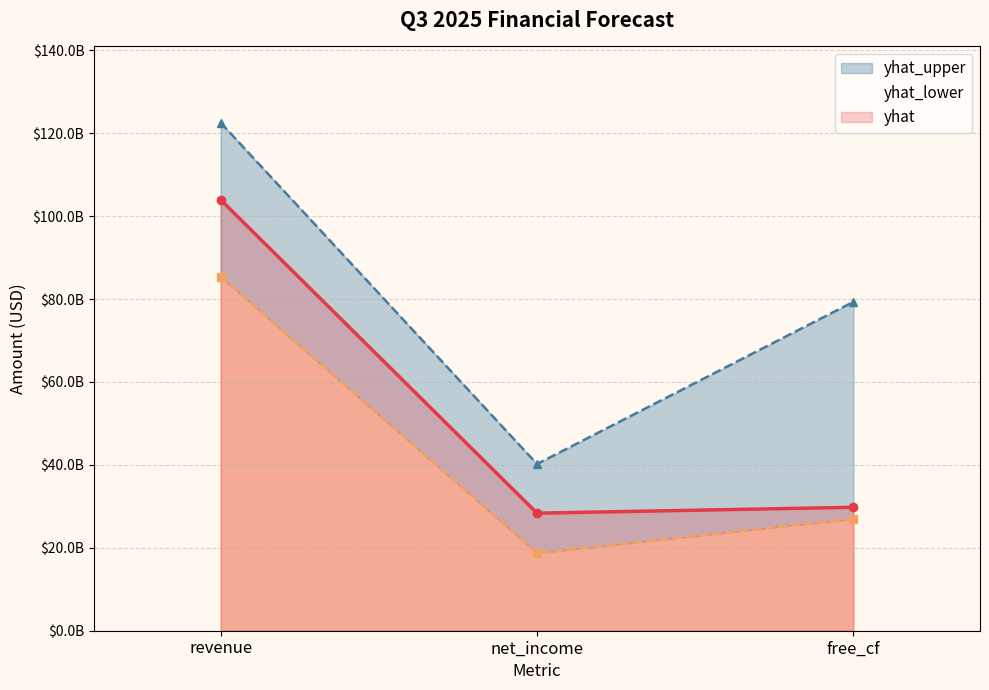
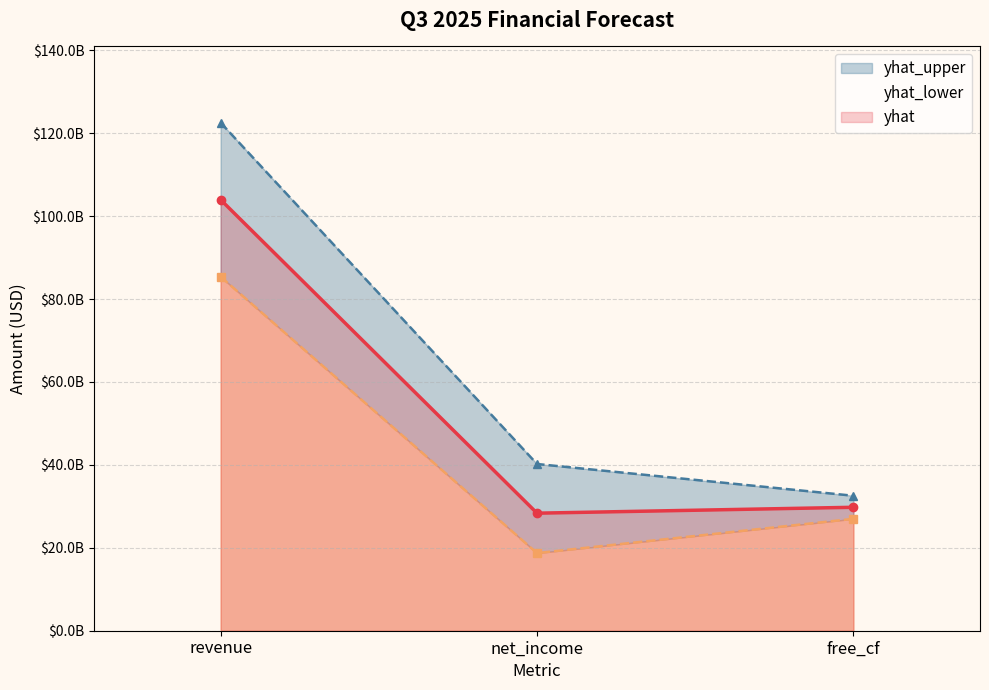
  {
    "yhat_upper": {
      "revenue": "$123000000000",
      "net_income": "$40000000000",
-     "free_cf": "$79000000000"
+     "free_cf": "$33000000000"
    }
  }
